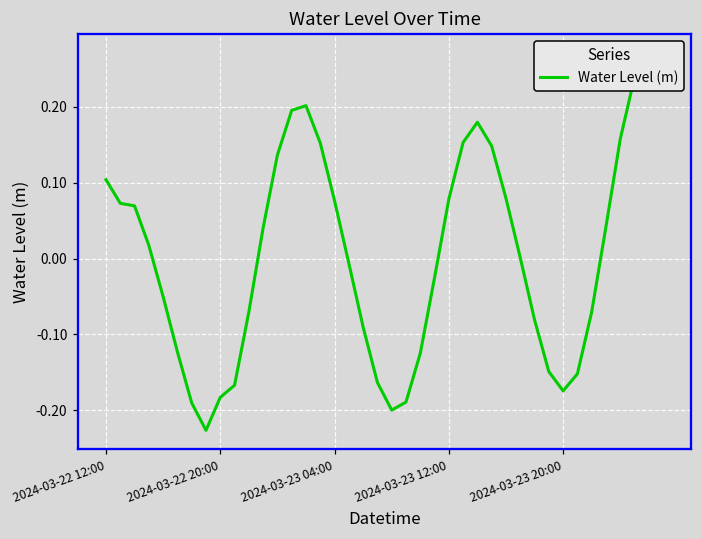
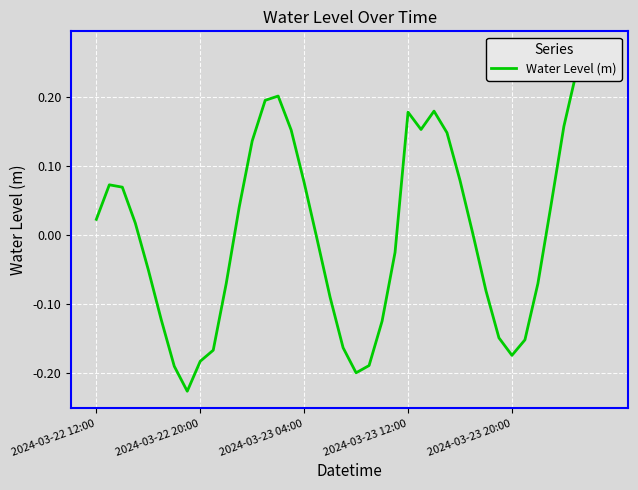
  {
-   "2024-03-22 12:00": 0.10,
+   "2024-03-22 12:00": 0.02,
    "2024-03-22 20:00": -0.18,
    "2024-03-23 04:00": 0.08,
-   "2024-03-23 12:00": 0.08,
+   "2024-03-23 12:00": 0.18,
    "2024-03-23 20:00": -0.17
  }
